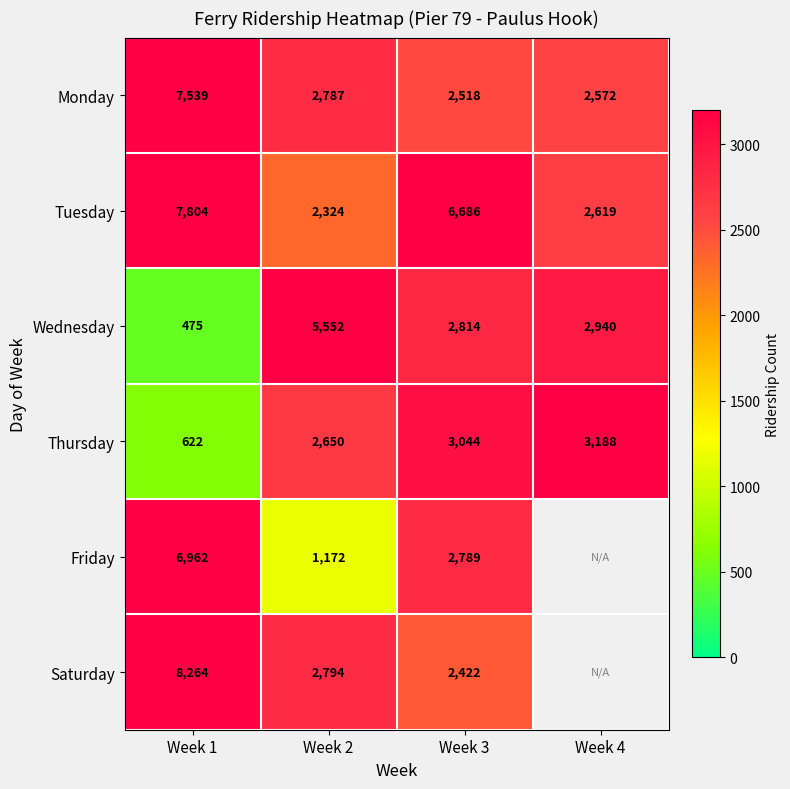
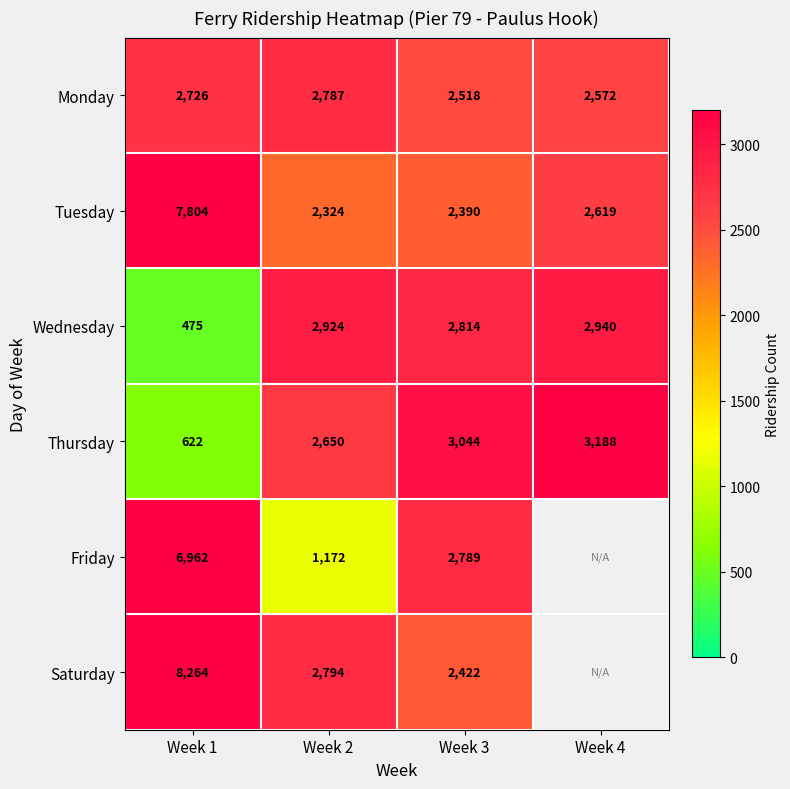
  {
    "Monday": {
-     "Week 1": "7,539",
+     "Week 1": "2,726",
      "Week 2": "2,787",
      "Week 3": "2,518",
      "Week 4": "2,572"
    },
    "Tuesday": {
      "Week 1": "7,804",
      "Week 2": "2,324",
-     "Week 3": "6,686",
+     "Week 3": "2,390",
      "Week 4": "2,619"
    },
    "Wednesday": {
      "Week 1": "475",
-     "Week 2": "5,552",
+     "Week 2": "2,924",
      "Week 3": "2,814",
      "Week 4": "2,940"
    },
    "Thursday": {
      "Week 1": "622",
      "Week 2": "2,650",
      "Week 3": "3,044",
      "Week 4": "3,188"
    },
    "Friday": {
      "Week 1": "6,962",
      "Week 2": "1,172",
      "Week 3": "2,789"
    },
    "Saturday": {
      "Week 1": "8,264",
      "Week 2": "2,794",
      "Week 3": "2,422"
    }
  }
